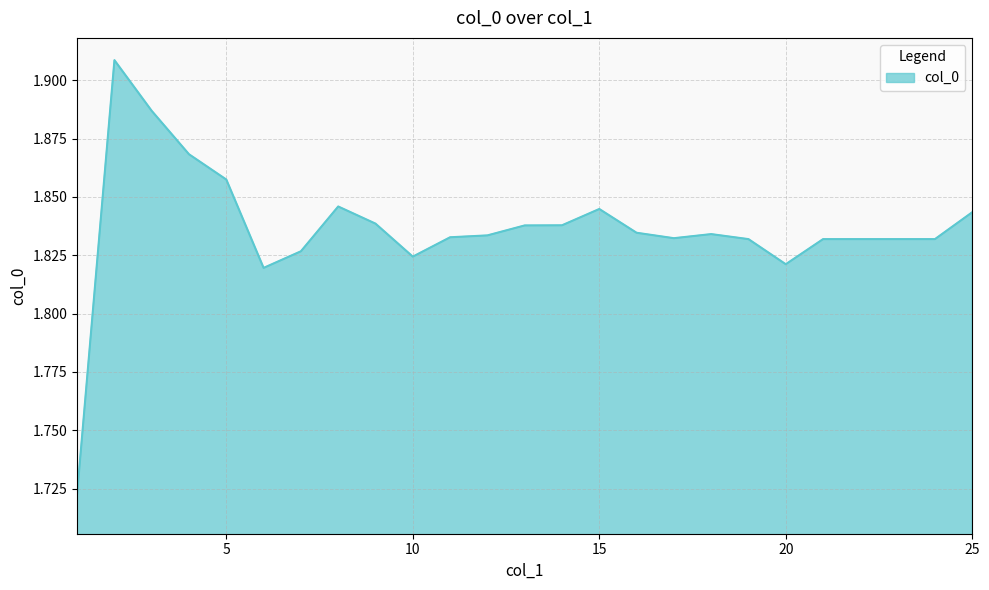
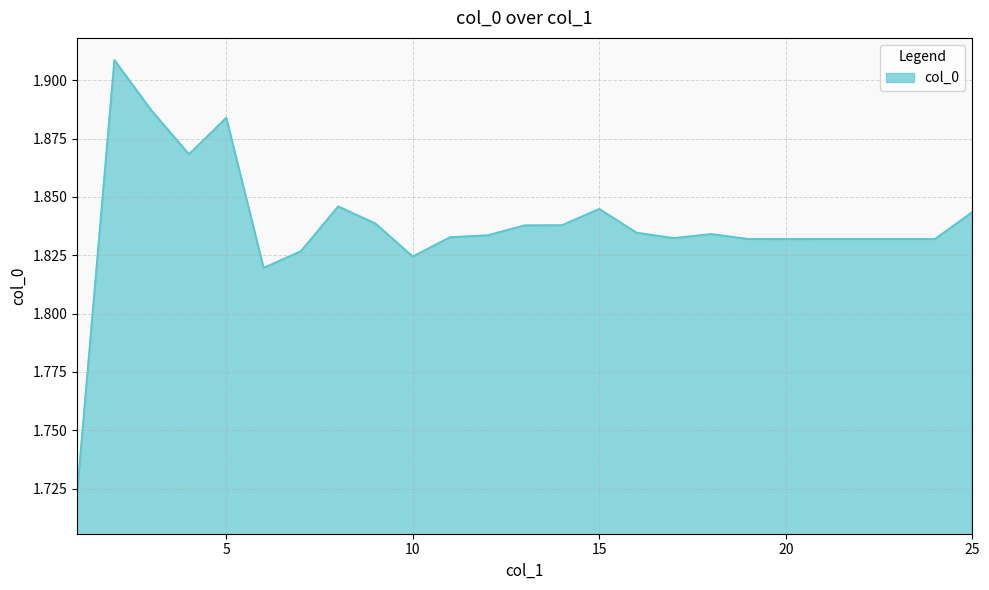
  {
-   "5": 1.857,
+   "5": 1.884,
    "10": 1.824,
    "15": 1.845,
-   "20": 1.821,
+   "20": 1.832,
    "25": 1.843
  }
